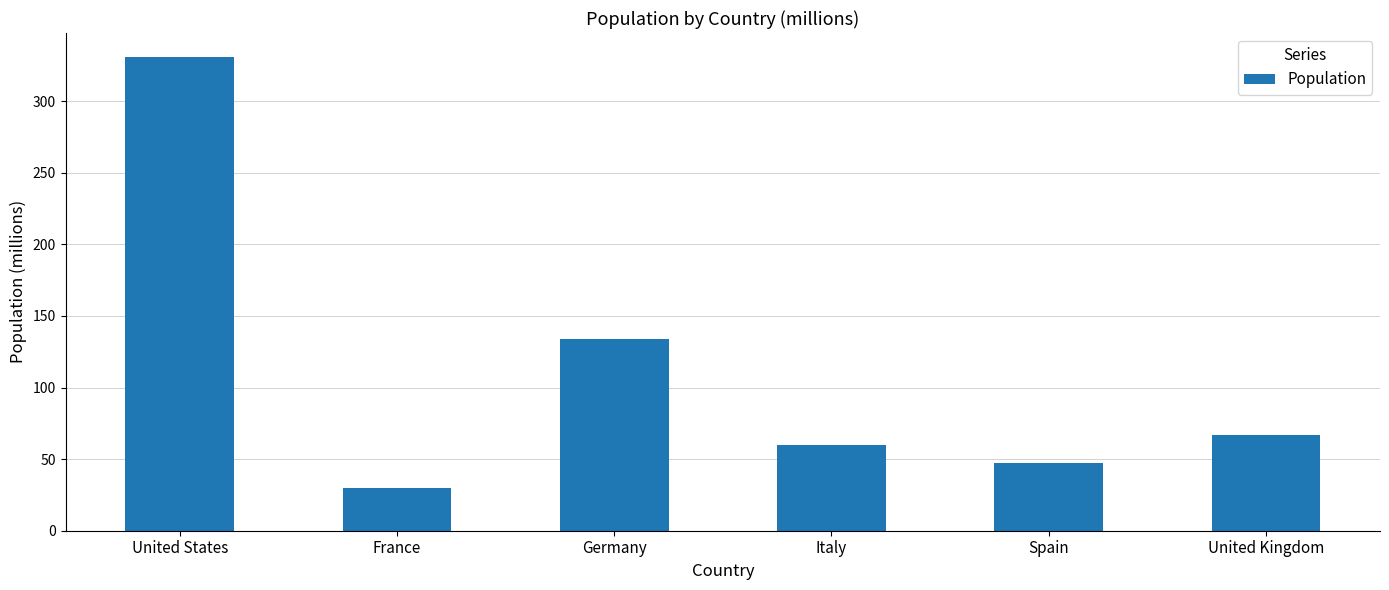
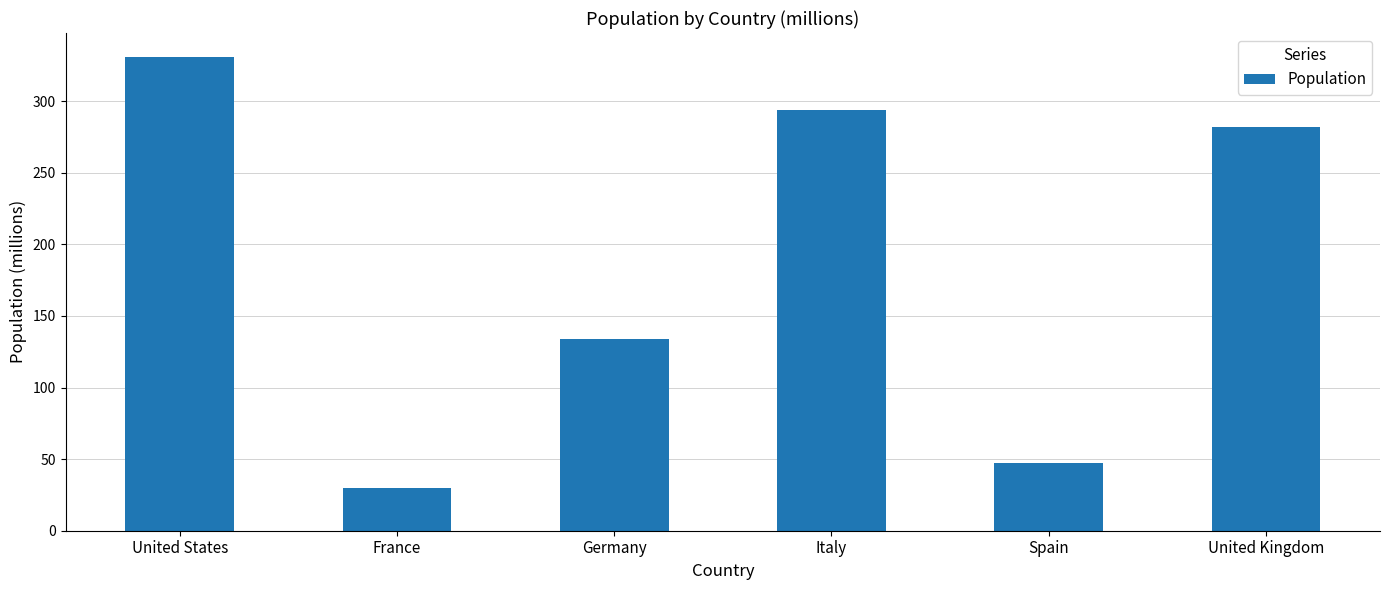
  {
    "United States": 331,
    "France": 30,
    "Germany": 134,
-   "Italy": 60,
+   "Italy": 294,
    "Spain": 47,
-   "United Kingdom": 67
+   "United Kingdom": 282
  }
